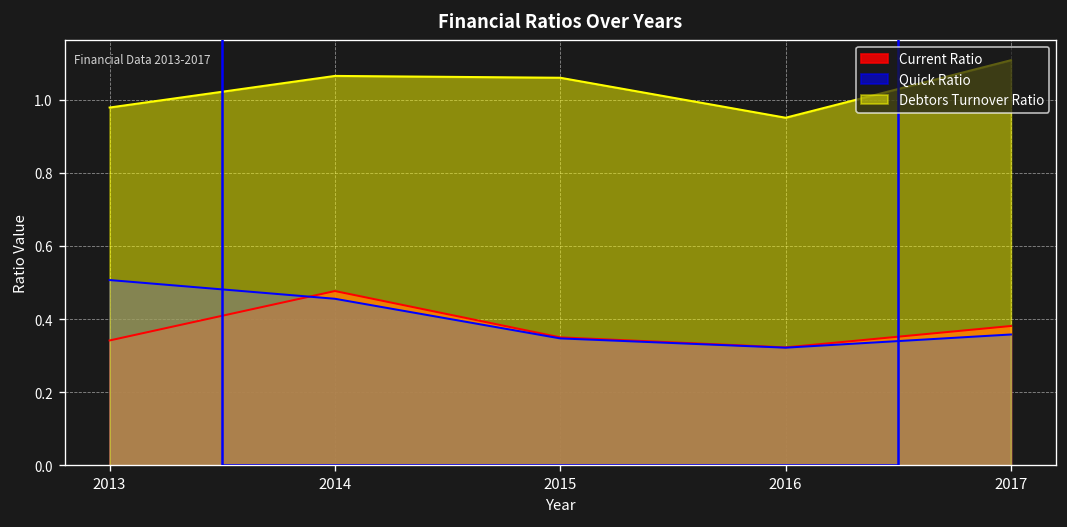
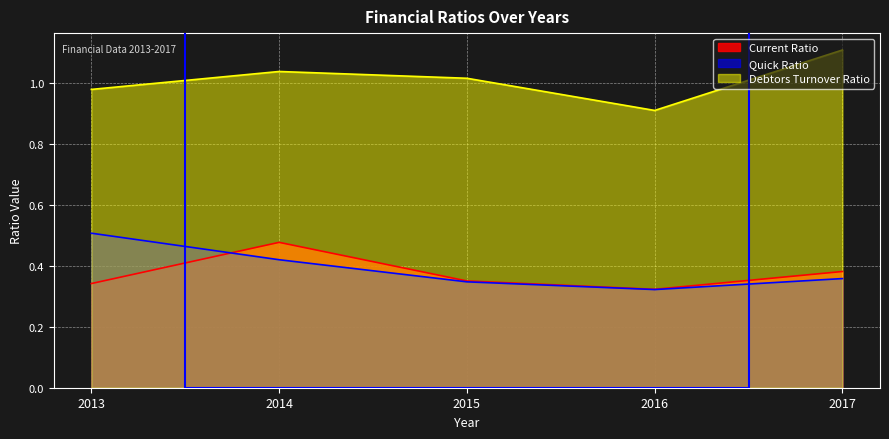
  {
    "Current Ratio": {
      "2013": 0.34,
      "2014": 0.48,
      "2017": 0.38
    },
    "Quick Ratio": {
      "2013": 0.51,
-     "2014": 0.46,
+     "2014": 0.42,
      "2017": 0.36
    },
    "Debtors Turnover Ratio": {
      "2013": 0.98,
-     "2014": 1.06,
-     "2015": 1.06,
-     "2016": 0.95
+     "2014": 1.04,
+     "2015": 1.01,
+     "2016": 0.91
    }
  }
